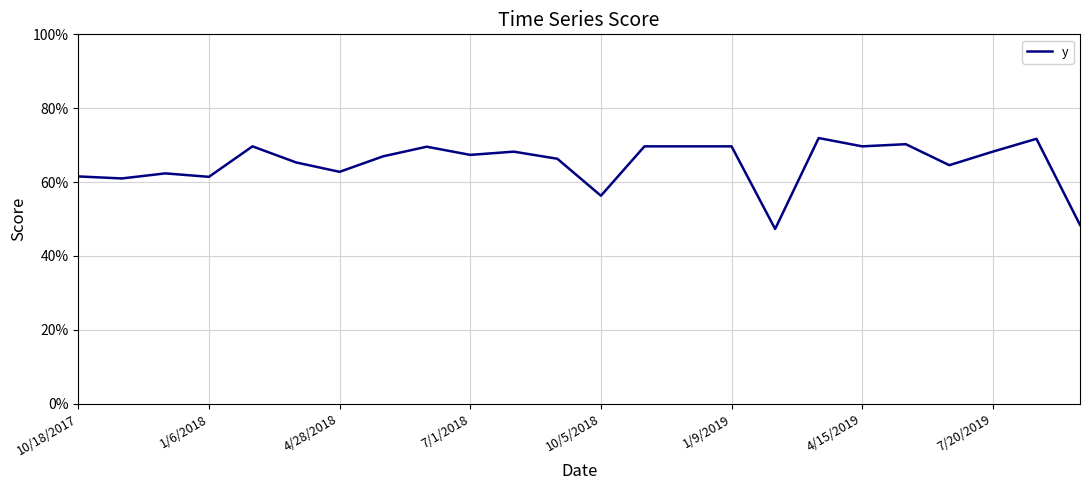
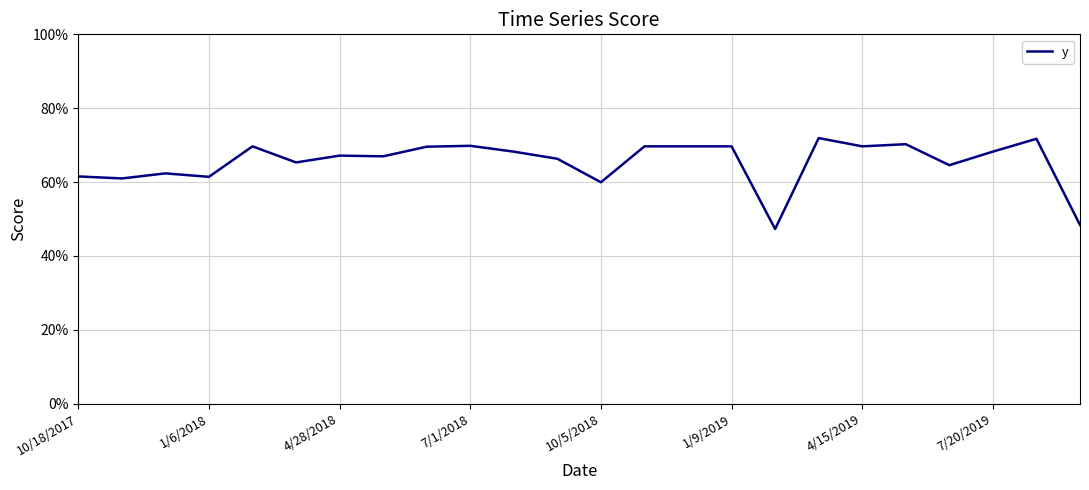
  {
    "10/18/2017": "62%",
    "1/6/2018": "61%",
-   "4/28/2018": "63%",
-   "7/1/2018": "67%",
-   "10/5/2018": "56%",
+   "4/28/2018": "67%",
+   "7/1/2018": "70%",
+   "10/5/2018": "60%",
    "1/9/2019": "70%",
    "4/15/2019": "70%",
    "7/20/2019": "68%"
  }
